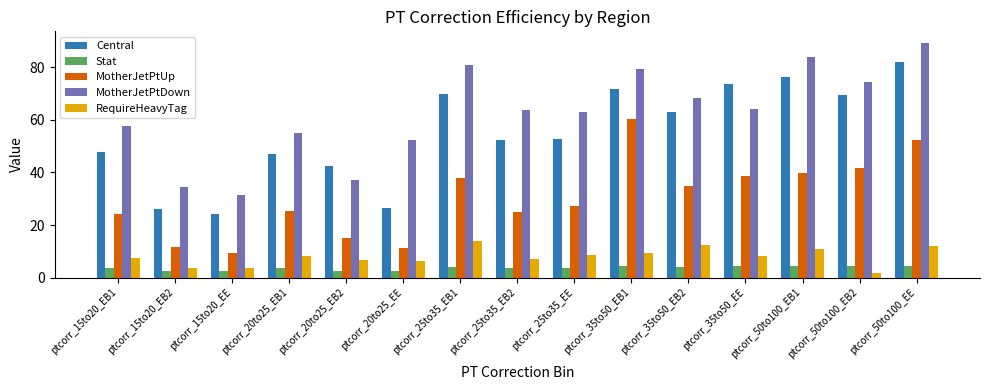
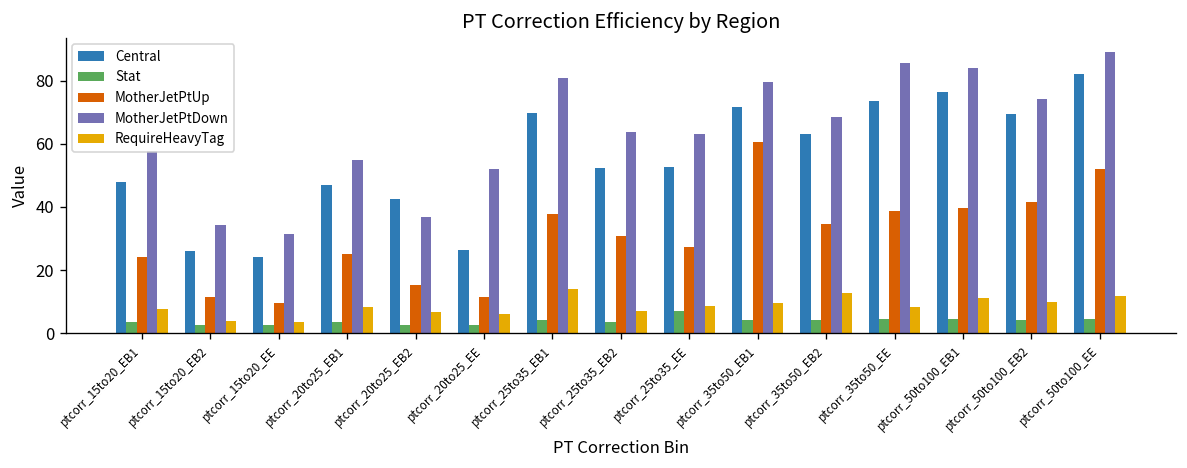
  {
    "Central": {
      "ptcorr_15to20_EB1": 48,
      "ptcorr_15to20_EB2": 26,
      "ptcorr_15to20_EE": 24,
      "ptcorr_20to25_EB1": 47,
      "ptcorr_20to25_EB2": 43,
      "ptcorr_20to25_EE": 26,
      "ptcorr_25to35_EB1": 70,
      "ptcorr_25to35_EB2": 52,
      "ptcorr_25to35_EE": 53,
      "ptcorr_35to50_EB1": 72,
      "ptcorr_35to50_EB2": 63,
      "ptcorr_35to50_EE": 73,
      "ptcorr_50to100_EB1": 76,
      "ptcorr_50to100_EB2": 69,
      "ptcorr_50to100_EE": 82
    },
    "Stat": {
      "ptcorr_15to20_EB1": 4,
      "ptcorr_15to20_EB2": 3,
      "ptcorr_15to20_EE": 3,
      "ptcorr_20to25_EB1": 4,
      "ptcorr_20to25_EB2": 3,
      "ptcorr_20to25_EE": 3,
      "ptcorr_25to35_EB1": 4,
      "ptcorr_25to35_EB2": 4,
-     "ptcorr_25to35_EE": 4,
+     "ptcorr_25to35_EE": 7,
      "ptcorr_35to50_EB1": 4,
      "ptcorr_35to50_EB2": 4,
      "ptcorr_35to50_EE": 4,
      "ptcorr_50to100_EB1": 4,
      "ptcorr_50to100_EB2": 4,
      "ptcorr_50to100_EE": 5
    },
    "MotherJetPtUp": {
      "ptcorr_15to20_EB1": 24,
      "ptcorr_15to20_EB2": 12,
      "ptcorr_15to20_EE": 9,
      "ptcorr_20to25_EB1": 25,
      "ptcorr_20to25_EB2": 15,
      "ptcorr_20to25_EE": 11,
      "ptcorr_25to35_EB1": 38,
-     "ptcorr_25to35_EB2": 25,
+     "ptcorr_25to35_EB2": 31,
      "ptcorr_25to35_EE": 27,
      "ptcorr_35to50_EB1": 60,
      "ptcorr_35to50_EB2": 35,
      "ptcorr_35to50_EE": 39,
      "ptcorr_50to100_EB1": 40,
      "ptcorr_50to100_EB2": 42,
      "ptcorr_50to100_EE": 52
    },
    "MotherJetPtDown": {
      "ptcorr_15to20_EB1": 58,
      "ptcorr_15to20_EB2": 34,
      "ptcorr_15to20_EE": 31,
      "ptcorr_20to25_EB1": 55,
      "ptcorr_20to25_EB2": 37,
      "ptcorr_20to25_EE": 52,
      "ptcorr_25to35_EB1": 81,
      "ptcorr_25to35_EB2": 64,
      "ptcorr_25to35_EE": 63,
      "ptcorr_35to50_EB1": 79,
      "ptcorr_35to50_EB2": 68,
-     "ptcorr_35to50_EE": 64,
+     "ptcorr_35to50_EE": 85,
      "ptcorr_50to100_EB1": 84,
      "ptcorr_50to100_EB2": 74,
      "ptcorr_50to100_EE": 89
    },
    "RequireHeavyTag": {
      "ptcorr_15to20_EB1": 8,
      "ptcorr_15to20_EB2": 4,
      "ptcorr_15to20_EE": 4,
      "ptcorr_20to25_EB1": 8,
      "ptcorr_20to25_EB2": 7,
      "ptcorr_20to25_EE": 6,
      "ptcorr_25to35_EB1": 14,
      "ptcorr_25to35_EB2": 7,
      "ptcorr_25to35_EE": 9,
      "ptcorr_35to50_EB1": 10,
      "ptcorr_35to50_EB2": 13,
      "ptcorr_35to50_EE": 8,
      "ptcorr_50to100_EB1": 11,
-     "ptcorr_50to100_EB2": 2,
+     "ptcorr_50to100_EB2": 10,
      "ptcorr_50to100_EE": 12
    }
  }
